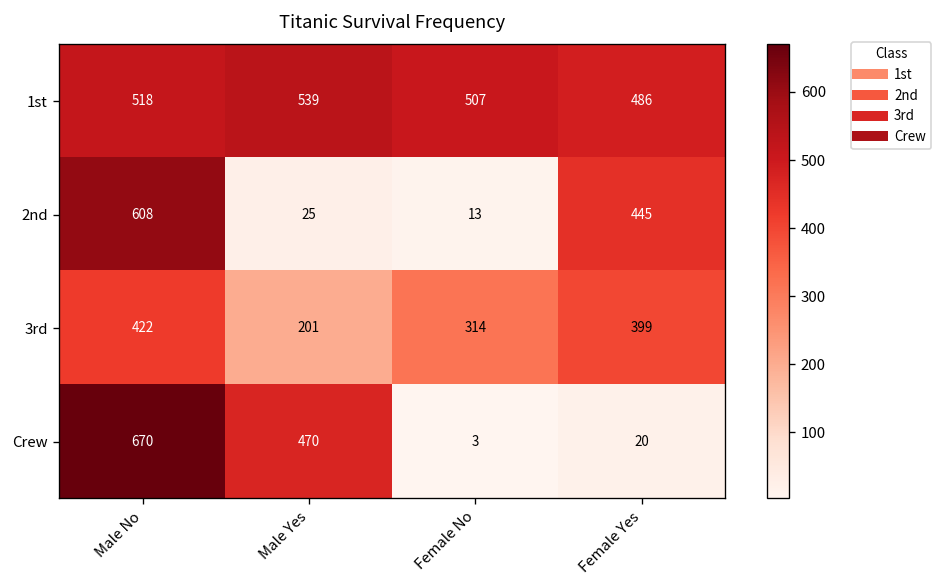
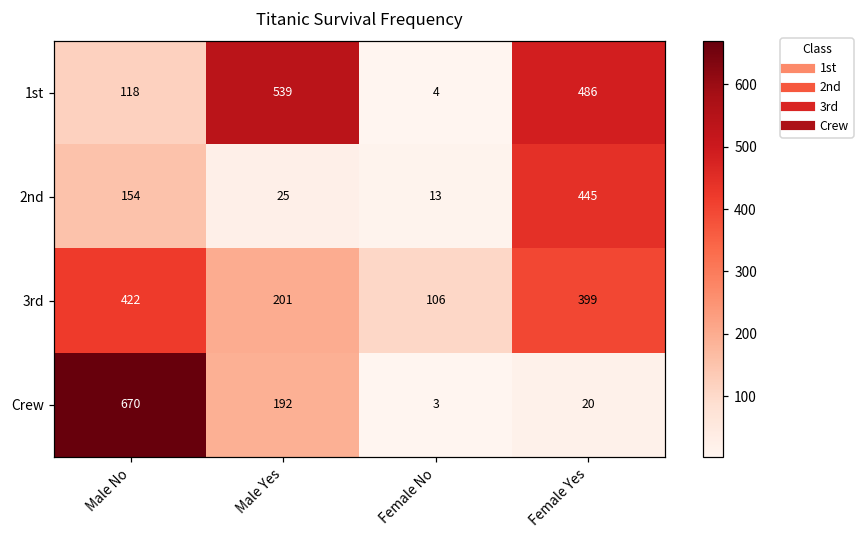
  {
    "1st": {
-     "Male No": 518,
+     "Male No": 118,
      "Male Yes": 539,
-     "Female No": 507,
+     "Female No": 4,
      "Female Yes": 486
    },
    "2nd": {
-     "Male No": 608,
+     "Male No": 154,
      "Male Yes": 25,
      "Female No": 13,
      "Female Yes": 445
    },
    "3rd": {
      "Male No": 422,
      "Male Yes": 201,
-     "Female No": 314,
+     "Female No": 106,
      "Female Yes": 399
    },
    "Crew": {
      "Male No": 670,
-     "Male Yes": 470,
+     "Male Yes": 192,
      "Female No": 3,
      "Female Yes": 20
    }
  }
